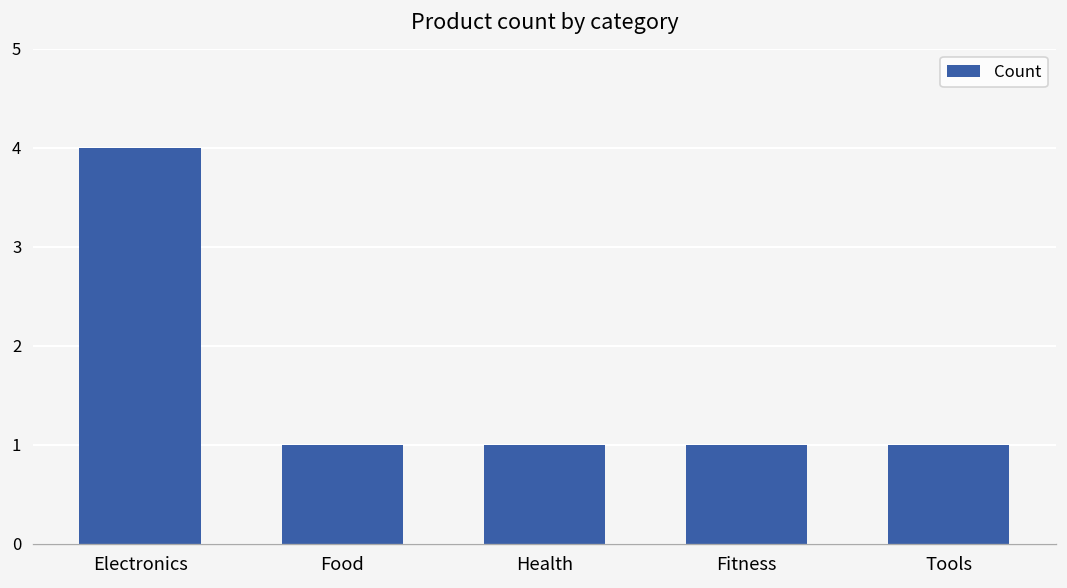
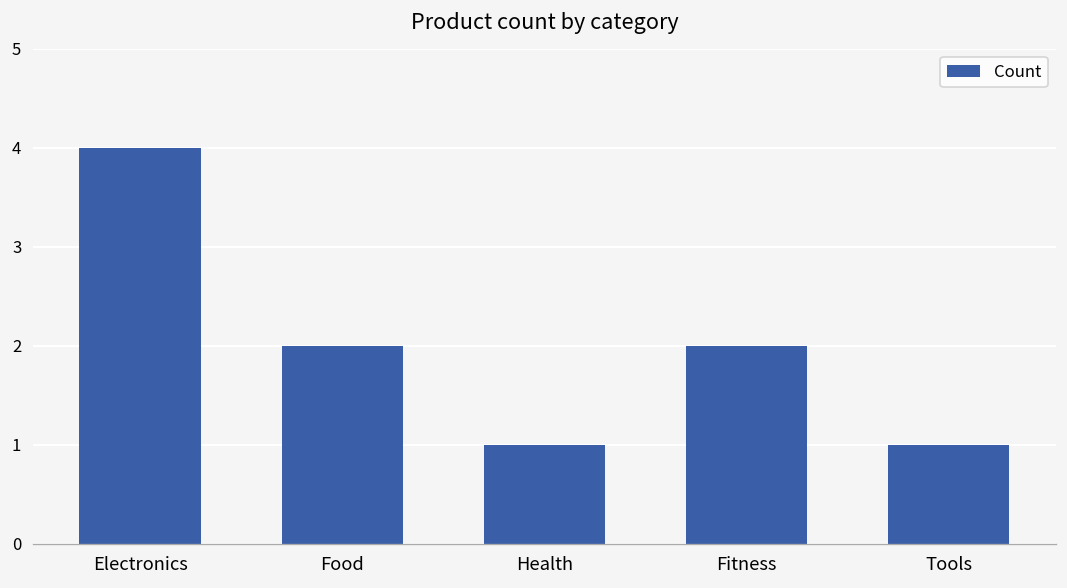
  {
    "Electronics": 4,
-   "Food": 1,
+   "Food": 2,
    "Health": 1,
-   "Fitness": 1,
+   "Fitness": 2,
    "Tools": 1
  }
